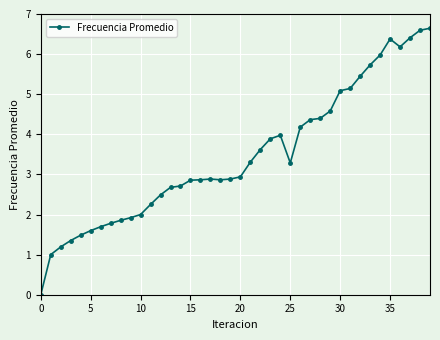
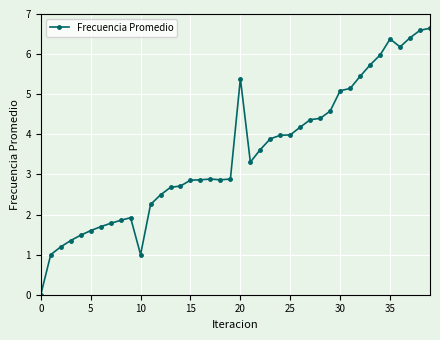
  {
    "0": 0.0,
    "5": 1.6,
-   "10": 2,
+   "10": 1,
    "15": 2.9,
-   "20": 2.9,
-   "25": 3.3,
+   "20": 5.4,
+   "25": 4.0,
    "30": 5.1,
    "35": 6.4
  }
